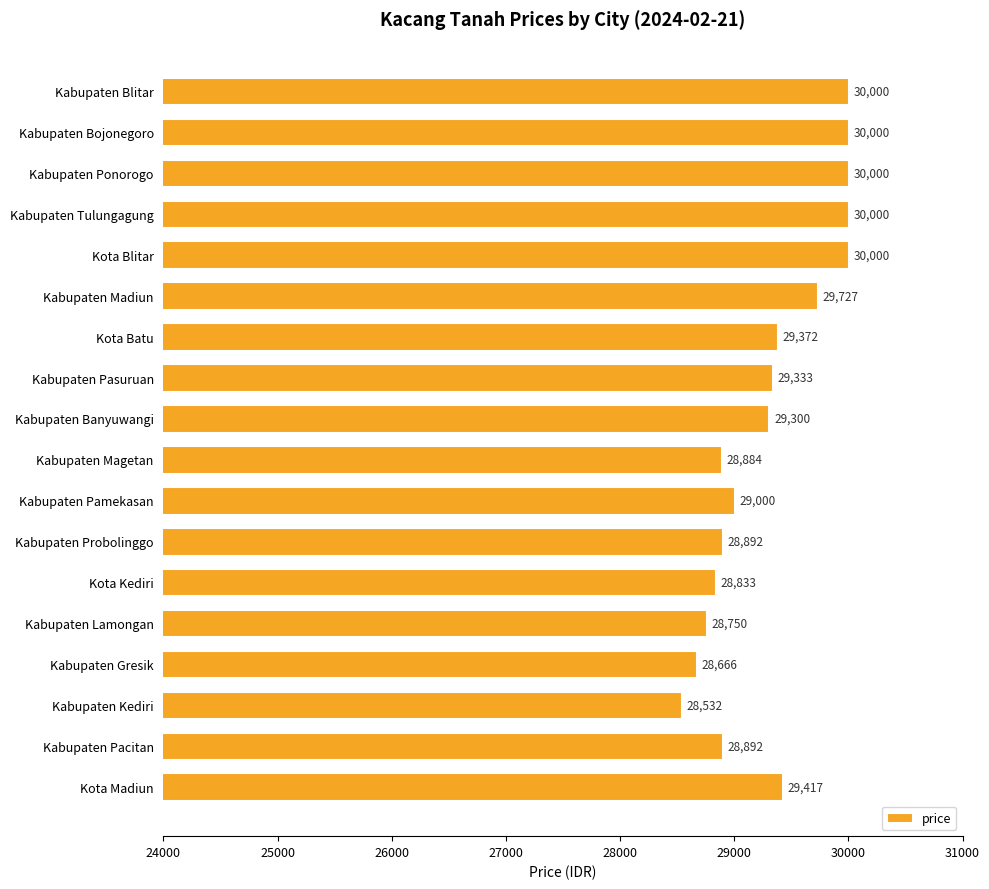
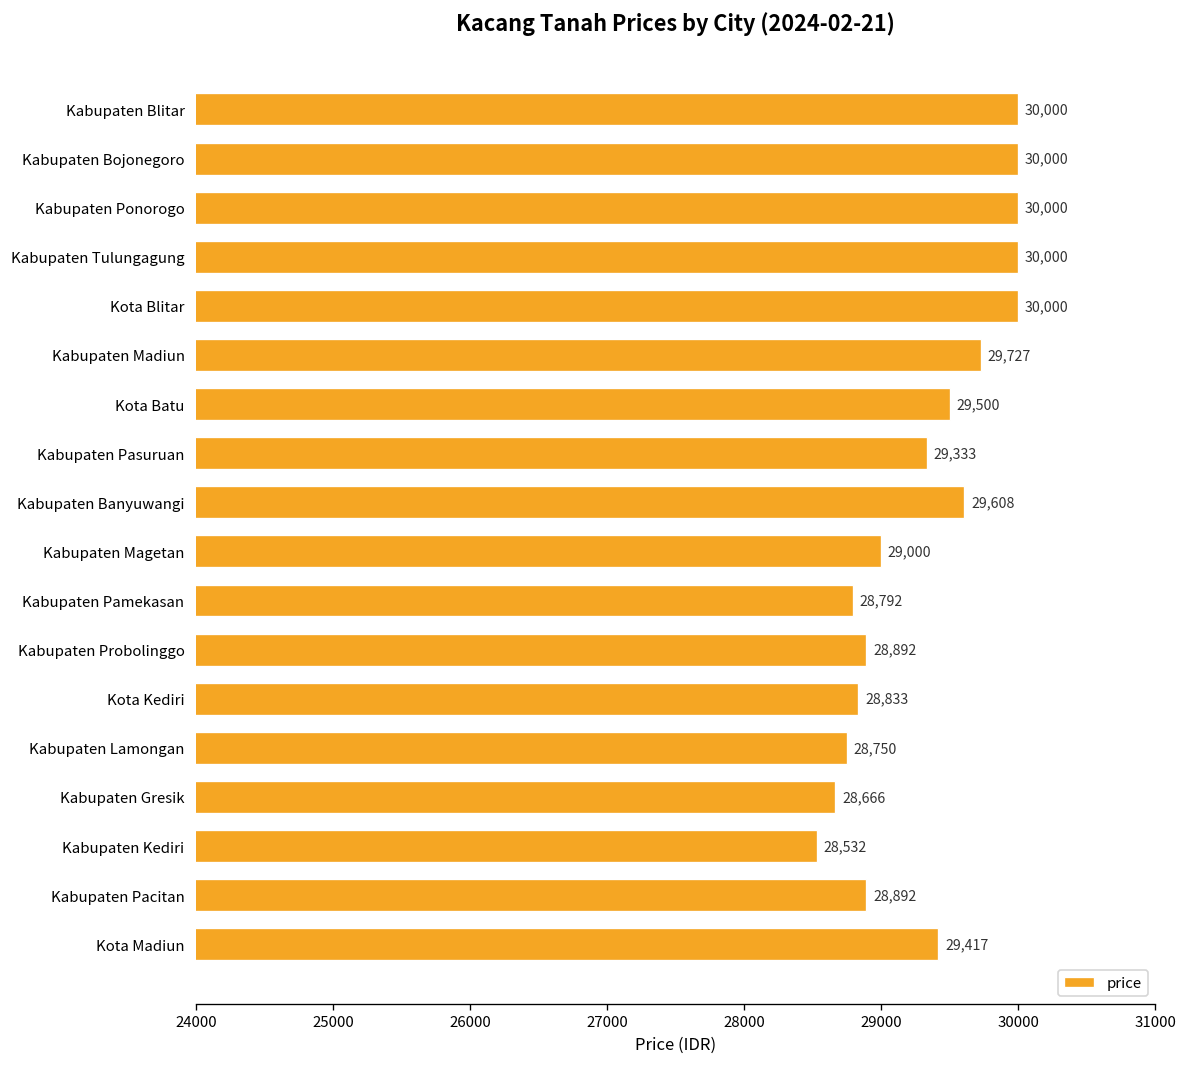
  {
    "Kabupaten Blitar": "30,000",
    "Kabupaten Bojonegoro": "30,000",
    "Kabupaten Ponorogo": "30,000",
    "Kabupaten Tulungagung": "30,000",
    "Kota Blitar": "30,000",
    "Kabupaten Madiun": "29,727",
-   "Kota Batu": "29,372",
+   "Kota Batu": "29,500",
    "Kabupaten Pasuruan": "29,333",
-   "Kabupaten Banyuwangi": "29,300",
-   "Kabupaten Magetan": "28,884",
-   "Kabupaten Pamekasan": "29,000",
+   "Kabupaten Banyuwangi": "29,608",
+   "Kabupaten Magetan": "29,000",
+   "Kabupaten Pamekasan": "28,792",
    "Kabupaten Probolinggo": "28,892",
    "Kota Kediri": "28,833",
    "Kabupaten Lamongan": "28,750",
    "Kabupaten Gresik": "28,666",
    "Kabupaten Kediri": "28,532",
    "Kabupaten Pacitan": "28,892",
    "Kota Madiun": "29,417"
  }
